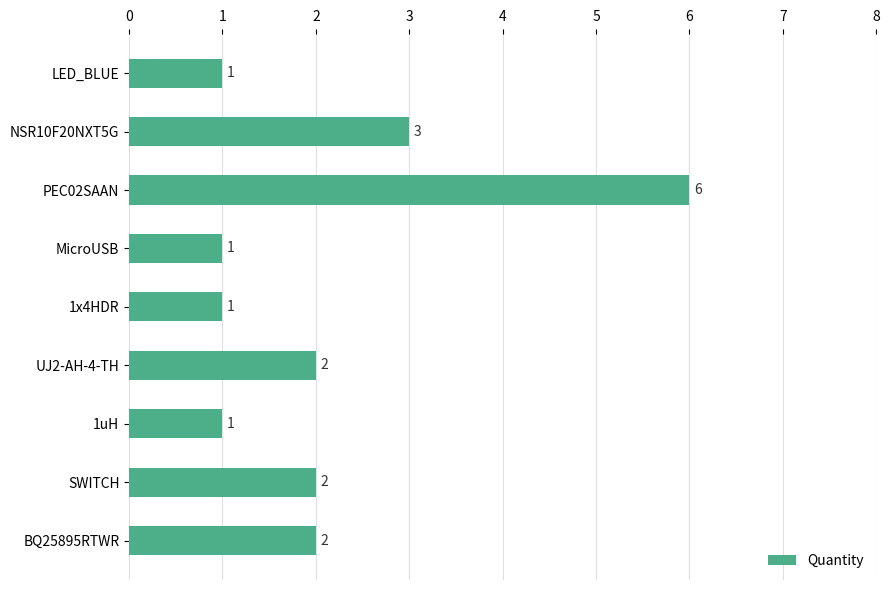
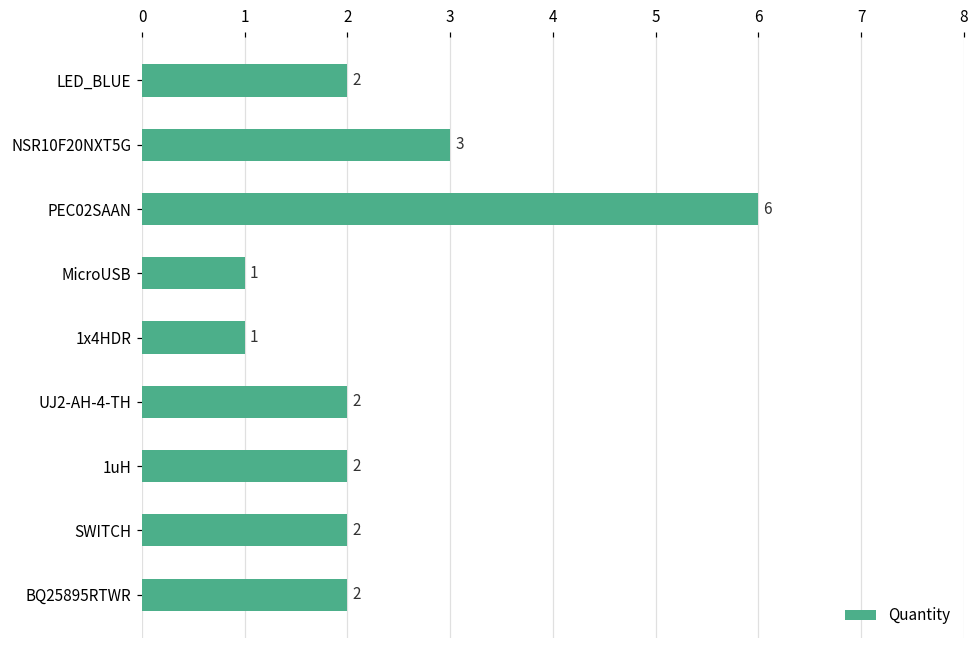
  {
-   "LED_BLUE": 1,
+   "LED_BLUE": 2,
    "NSR10F20NXT5G": 3,
    "PEC02SAAN": 6,
    "MicroUSB": 1,
    "1x4HDR": 1,
    "UJ2-AH-4-TH": 2,
-   "1uH": 1,
+   "1uH": 2,
    "SWITCH": 2,
    "BQ25895RTWR": 2
  }
